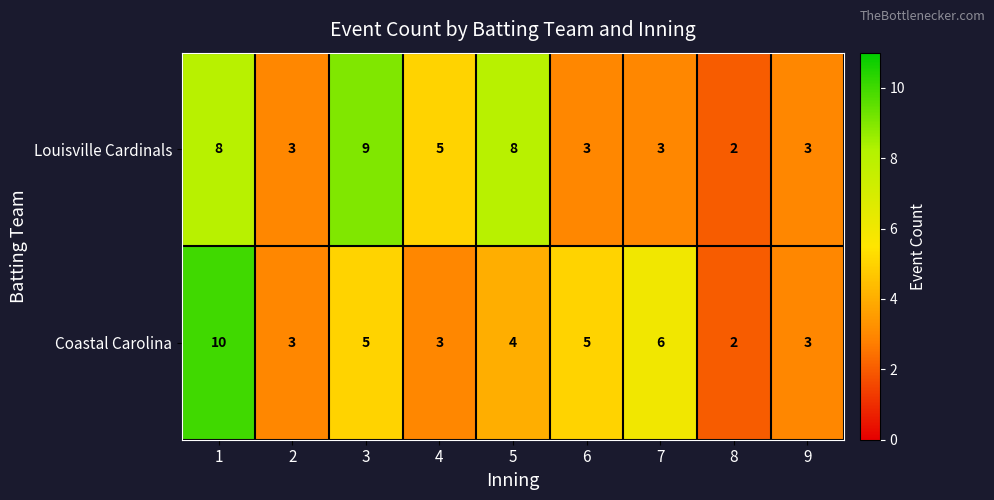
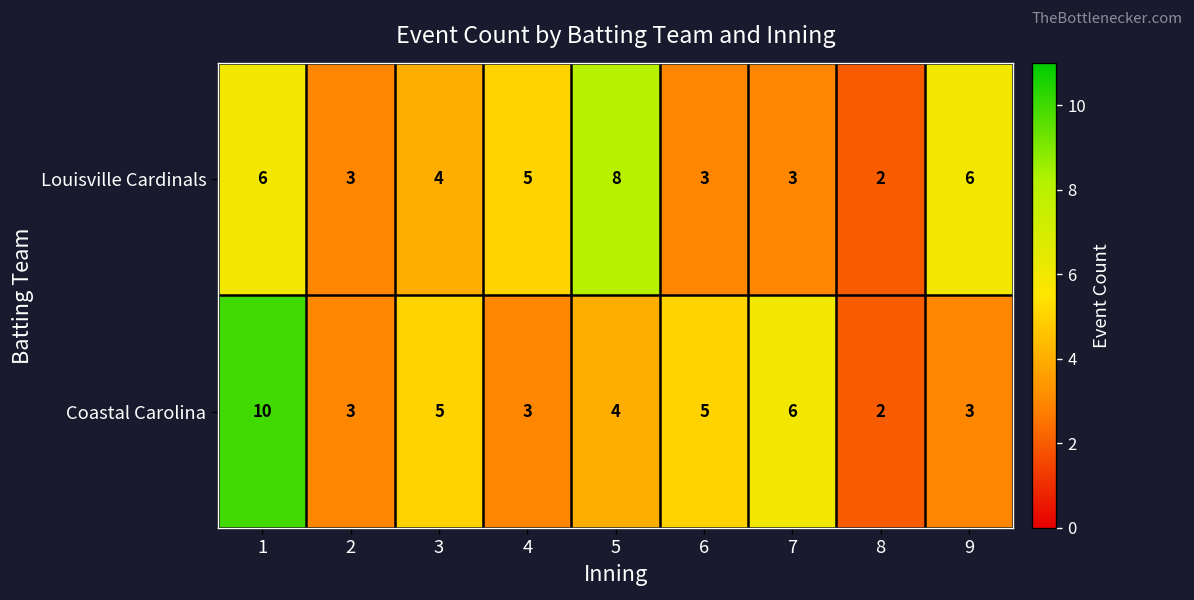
  {
    "Louisville Cardinals": {
-     "1": 8,
+     "1": 6,
      "2": 3,
-     "3": 9,
+     "3": 4,
      "4": 5,
      "5": 8,
      "6": 3,
      "7": 3,
      "8": 2,
-     "9": 3
+     "9": 6
    },
    "Coastal Carolina": {
      "1": 10,
      "2": 3,
      "3": 5,
      "4": 3,
      "5": 4,
      "6": 5,
      "7": 6,
      "8": 2,
      "9": 3
    }
  }
